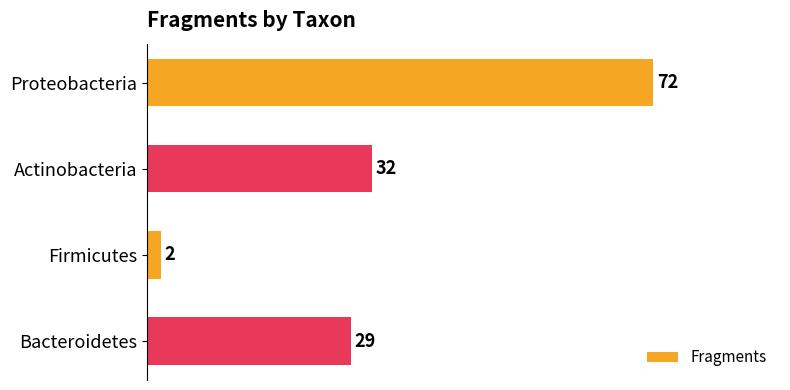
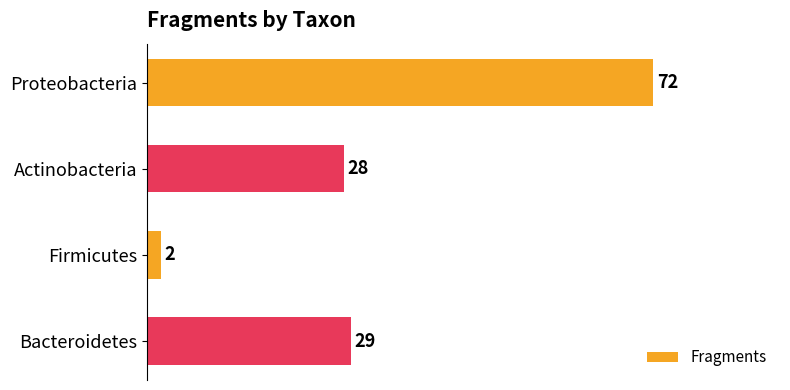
  {
    "Proteobacteria": 72,
-   "Actinobacteria": 32,
+   "Actinobacteria": 28,
    "Firmicutes": 2,
    "Bacteroidetes": 29
  }
